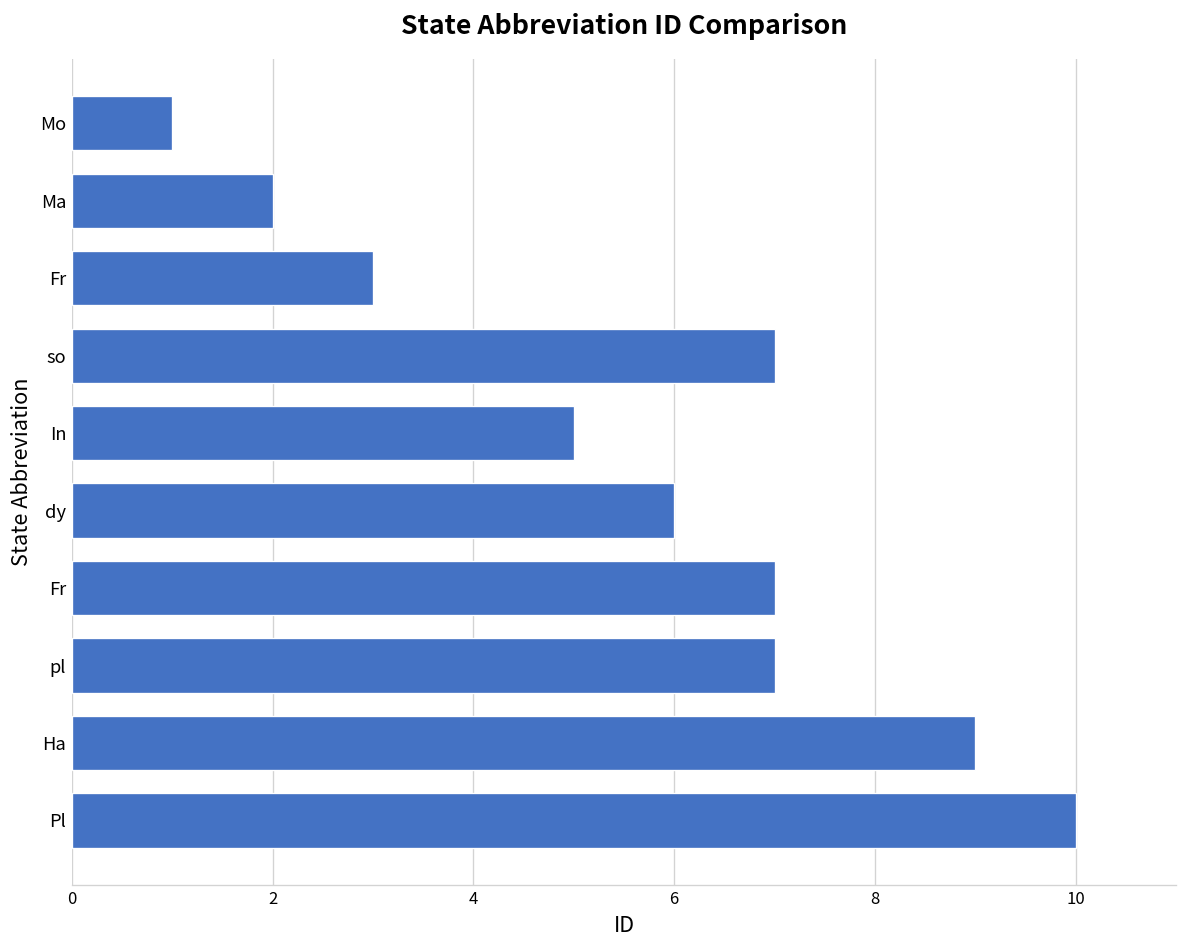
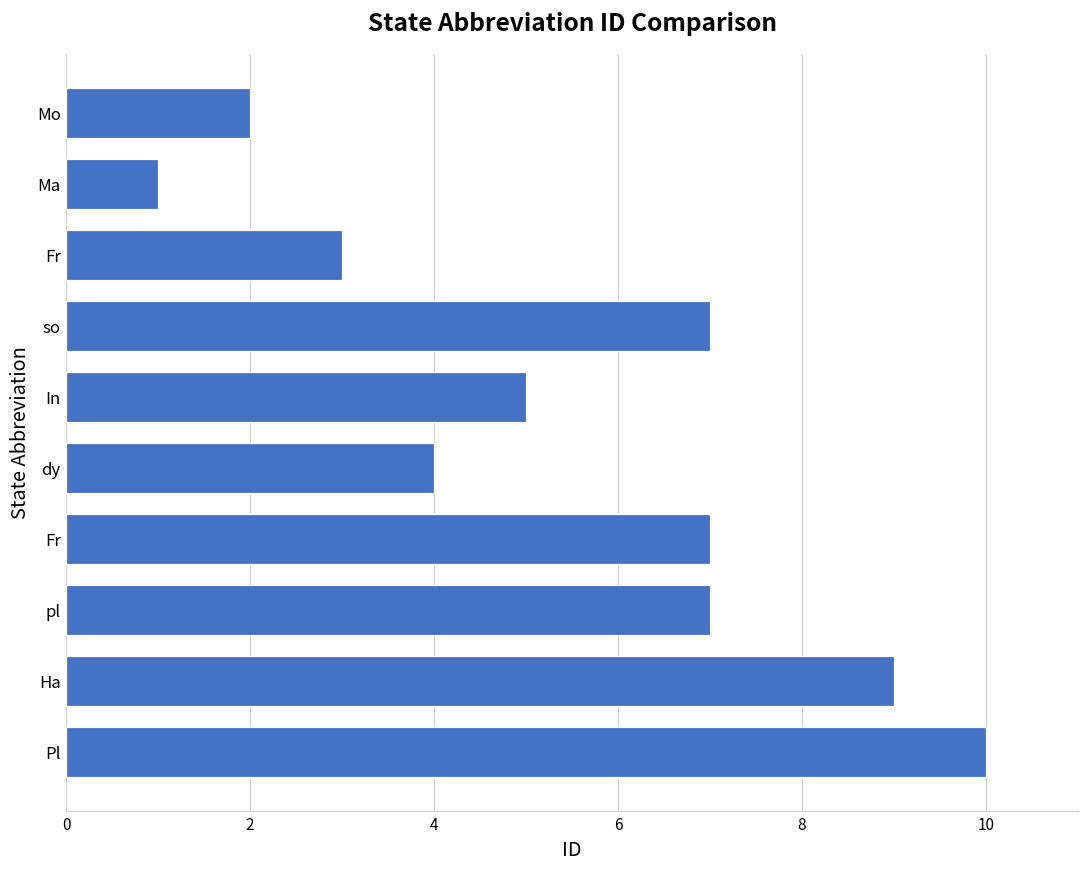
  {
-   "Mo": 1,
-   "Ma": 2,
+   "Mo": 2,
+   "Ma": 1,
    "so": 7,
    "In": 5,
-   "dy": 6,
+   "dy": 4,
    "pl": 7,
    "Ha": 9,
    "Pl": 10
  }
